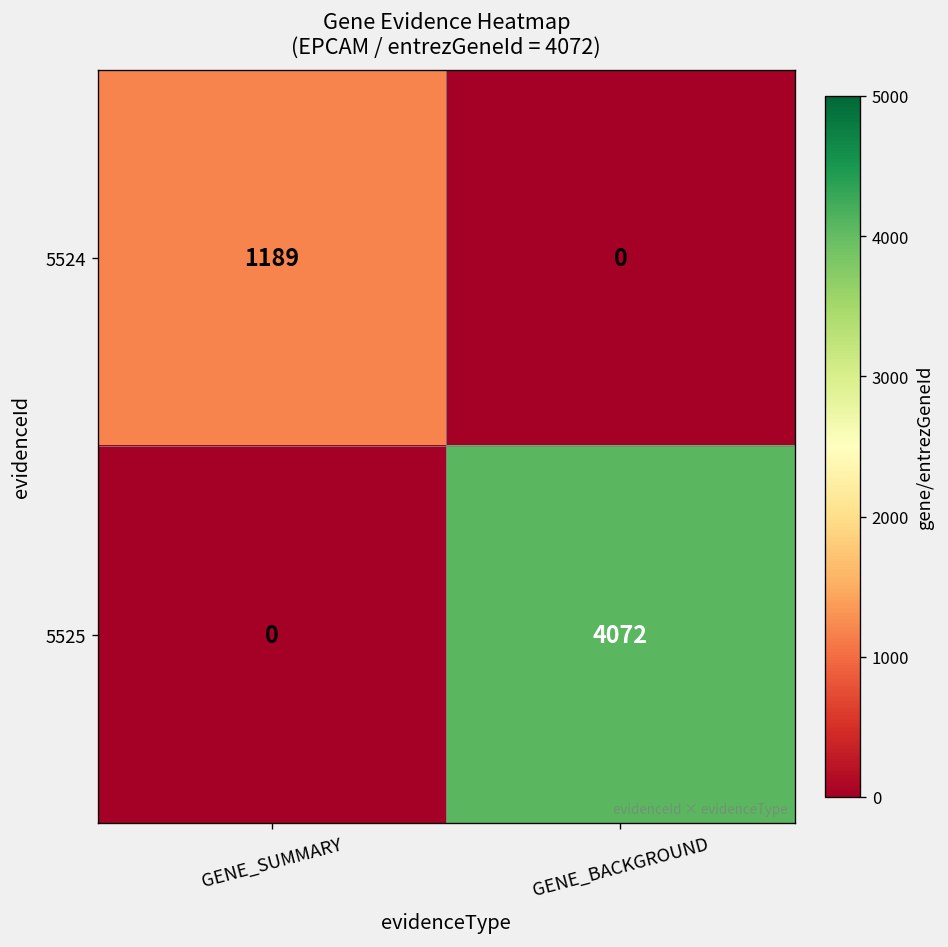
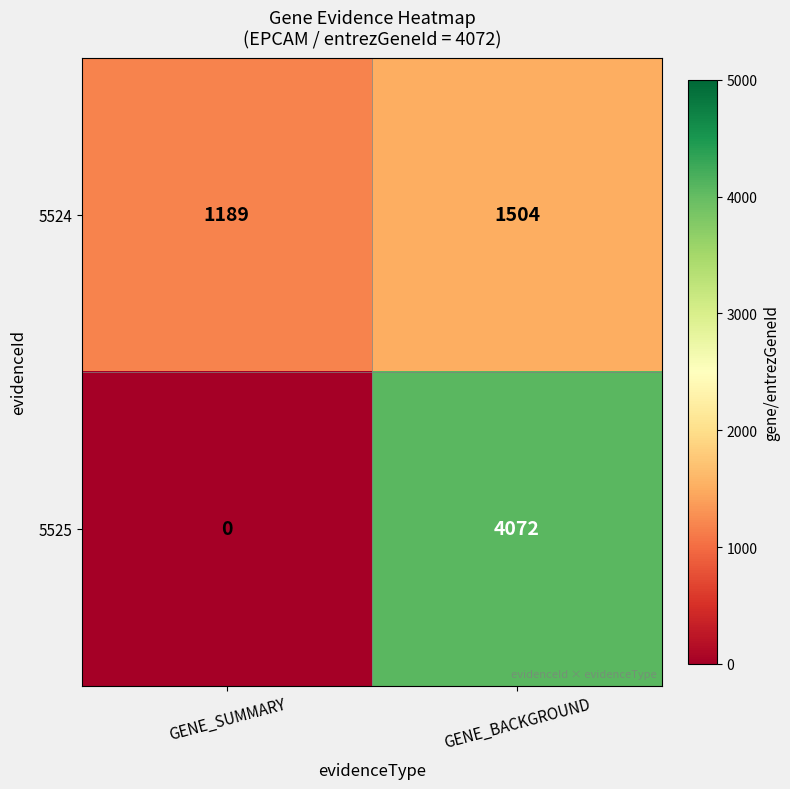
  {
    "5524": {
      "GENE_SUMMARY": 1189,
-     "GENE_BACKGROUND": 0
+     "GENE_BACKGROUND": 1504
    },
    "5525": {
      "GENE_SUMMARY": 0,
      "GENE_BACKGROUND": 4072
    }
  }
